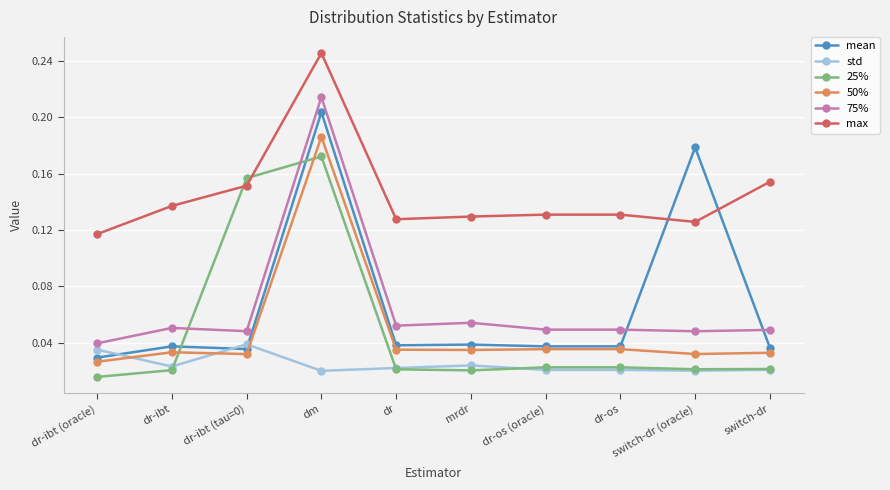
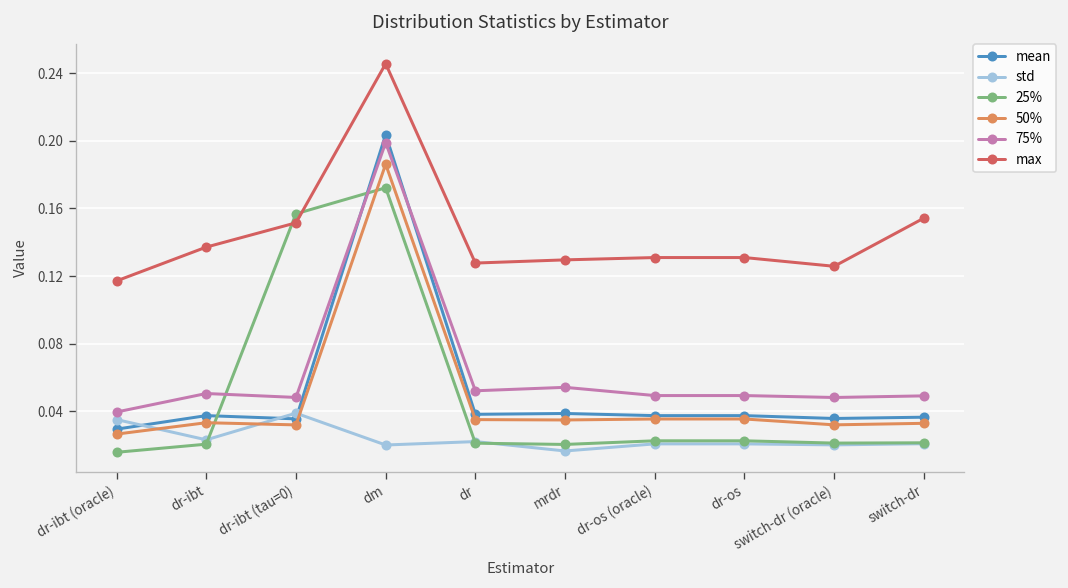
  {
    "mean": {
      "dr-ibt (oracle)": 0.029,
      "dr-ibt": 0.037,
      "dr-ibt (tau=0)": 0.036,
      "dm": 0.204,
      "dr": 0.038,
      "mrdr": 0.039,
      "dr-os (oracle)": 0.037,
      "dr-os": 0.037,
-     "switch-dr (oracle)": 0.179,
+     "switch-dr (oracle)": 0.036,
      "switch-dr": 0.037
    },
    "std": {
      "dr-ibt (oracle)": 0.035,
      "dr-ibt": 0.023,
      "dr-ibt (tau=0)": 0.039,
      "dm": 0.020,
-     "mrdr": 0.024,
+     "mrdr": 0.017,
      "dr-os (oracle)": 0.021,
      "dr-os": 0.021
    },
    "25%": {
      "dr-ibt (oracle)": 0.016,
      "dr-ibt": 0.021,
      "dr-ibt (tau=0)": 0.157,
      "dm": 0.172,
      "mrdr": 0.020,
      "dr-os (oracle)": 0.023,
      "dr-os": 0.023
    },
    "75%": {
      "dr-ibt (oracle)": 0.040,
      "dr-ibt": 0.051,
      "dr-ibt (tau=0)": 0.048,
-     "dm": 0.214,
+     "dm": 0.199,
      "dr": 0.052,
      "mrdr": 0.054,
      "dr-os (oracle)": 0.049,
      "dr-os": 0.049,
      "switch-dr (oracle)": 0.048,
      "switch-dr": 0.049
    }
  }
